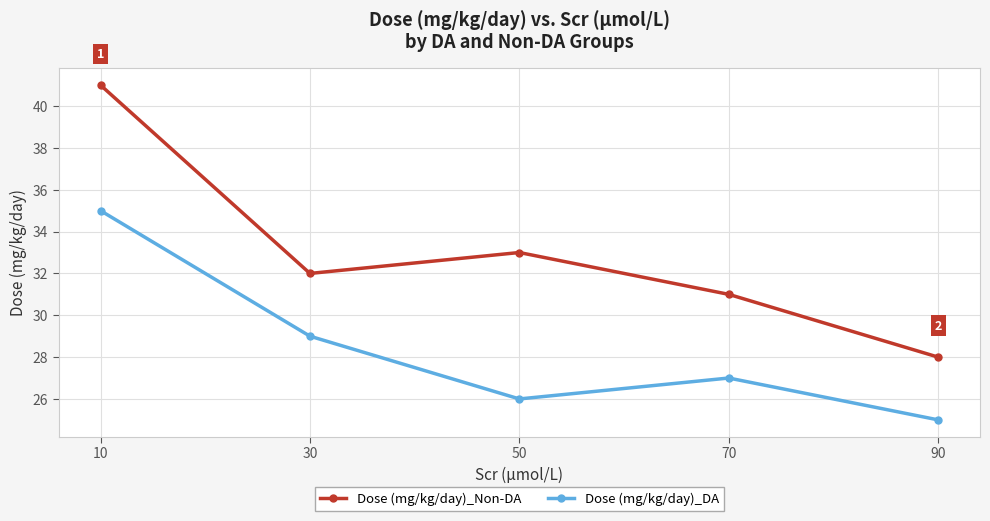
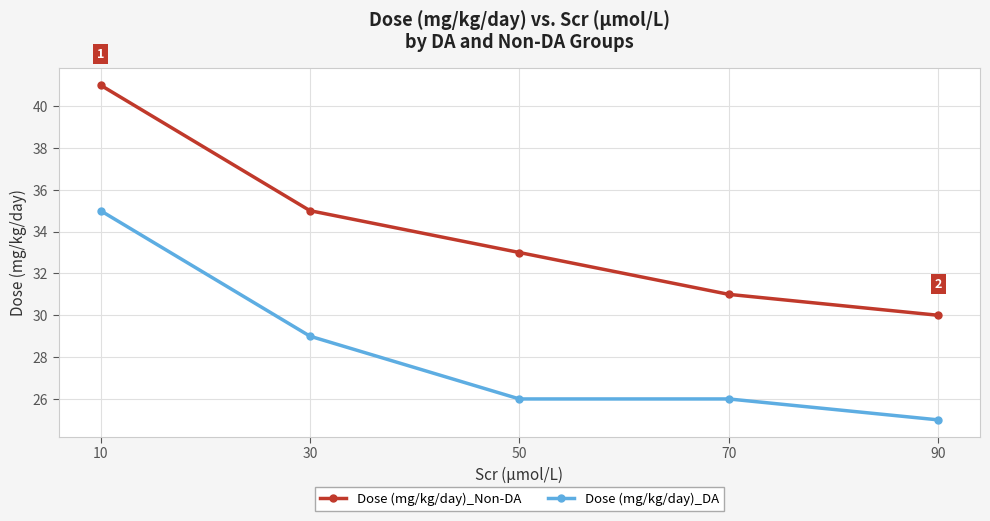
  {
    "Dose (mg/kg/day)_Non-DA": {
-     "30": 32,
+     "30": 35,
      "50": 33,
      "70": 31,
-     "90": 28
+     "90": 30
    },
    "Dose (mg/kg/day)_DA": {
      "10": 35,
      "30": 29,
      "50": 26,
-     "70": 27,
+     "70": 26,
      "90": 25
    }
  }
